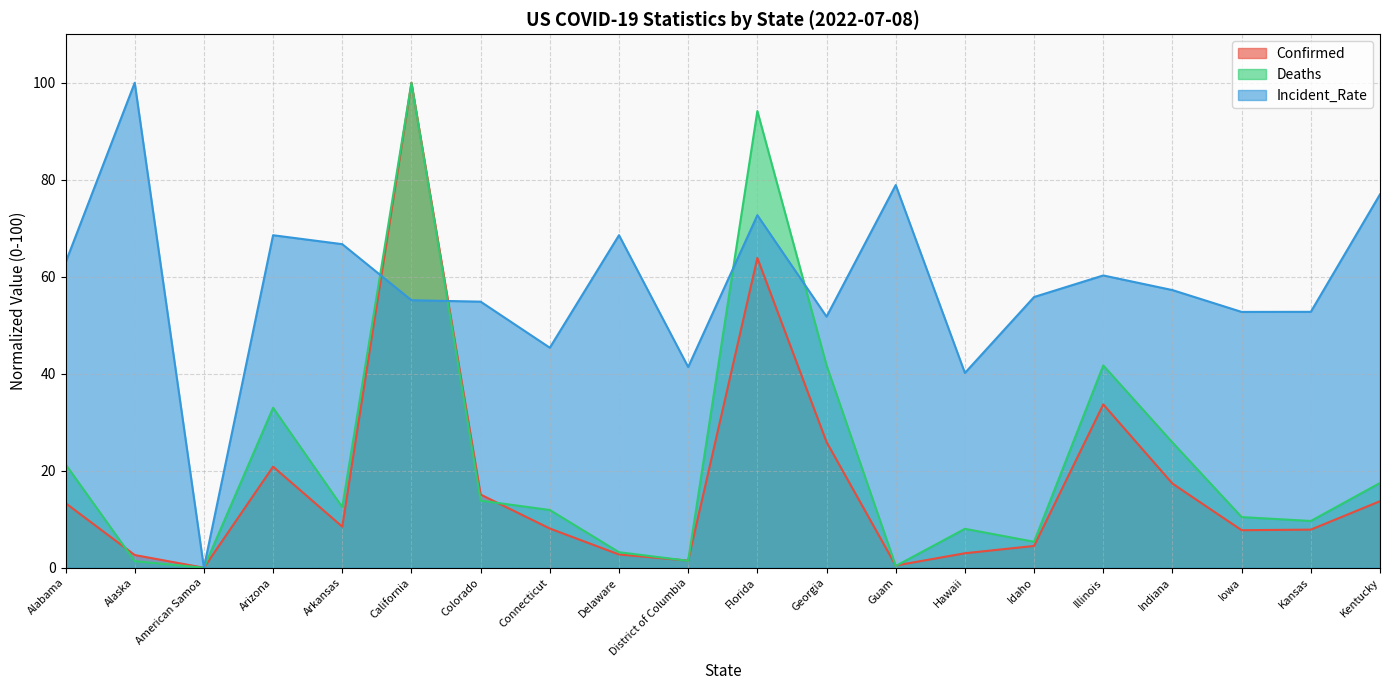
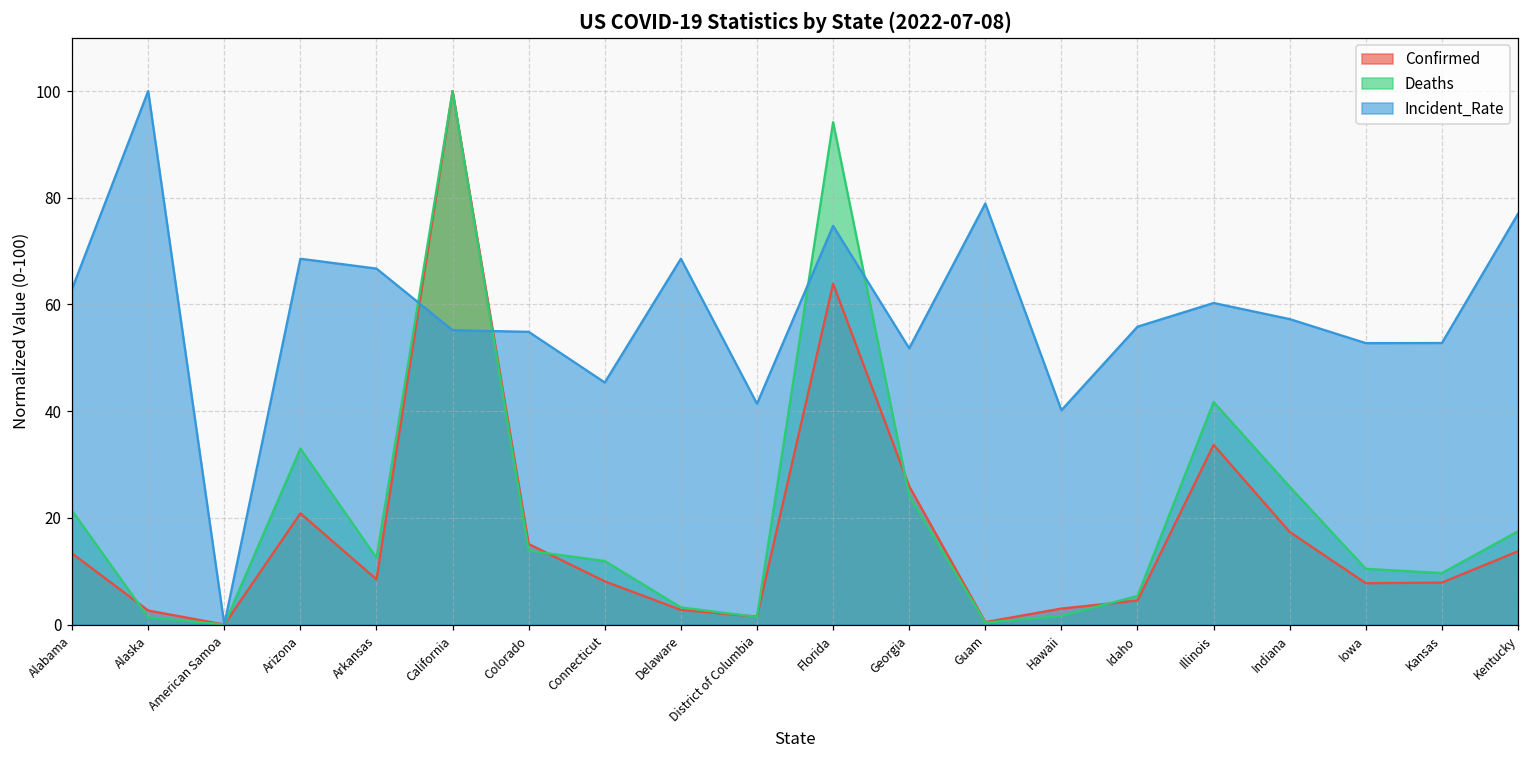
  {
    "Confirmed": {
      "Alabama": 13,
      "Alaska": 3,
      "Arizona": 21,
      "Arkansas": 8,
      "Colorado": 15,
      "Connecticut": 8,
      "Florida": 64,
      "Georgia": 26,
      "Hawaii": 3,
      "Idaho": 4,
      "Illinois": 34,
      "Indiana": 17,
      "Iowa": 8,
      "Kansas": 8,
      "Kentucky": 14
    },
    "Deaths": {
      "Alabama": 21,
      "Alaska": 1,
      "Arizona": 33,
      "Arkansas": 13,
      "Colorado": 14,
      "Connecticut": 12,
      "Florida": 94,
-     "Georgia": 42,
-     "Hawaii": 8,
+     "Georgia": 24,
+     "Hawaii": 2,
      "Idaho": 5,
      "Illinois": 42,
      "Indiana": 26,
      "Iowa": 10,
      "Kansas": 10,
      "Kentucky": 17
    },
    "Incident_Rate": {
      "Alabama": 63,
      "Alaska": 100,
      "Arizona": 69,
      "Arkansas": 67,
      "California": 55,
      "Colorado": 55,
      "Connecticut": 45,
      "Delaware": 69,
      "District of Columbia": 41,
-     "Florida": 73,
+     "Florida": 75,
      "Georgia": 52,
      "Guam": 79,
      "Hawaii": 40,
      "Idaho": 56,
      "Illinois": 60,
      "Indiana": 57,
      "Iowa": 53,
      "Kansas": 53,
      "Kentucky": 77
    }
  }
